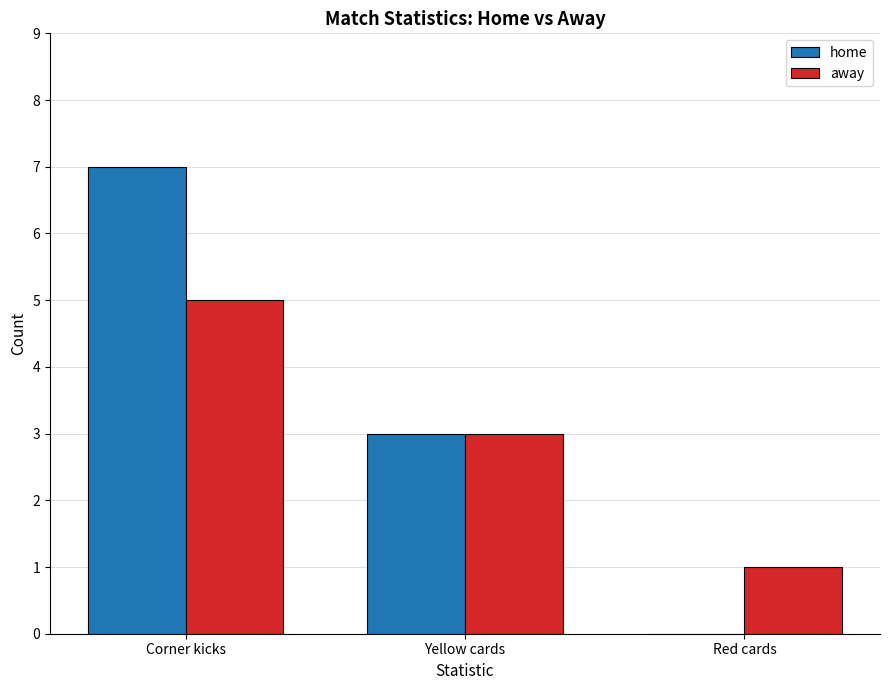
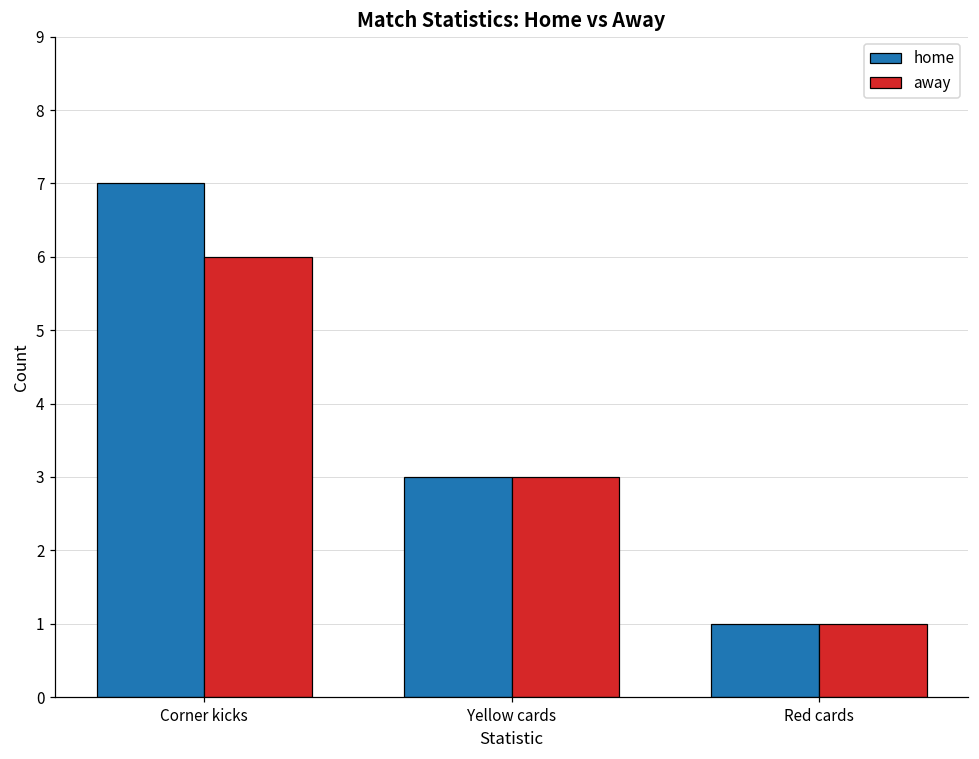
  {
    "home": {
      "Corner kicks": 7,
      "Yellow cards": 3,
-     "Red cards": 0
+     "Red cards": 1
    },
    "away": {
-     "Corner kicks": 5,
+     "Corner kicks": 6,
      "Yellow cards": 3,
      "Red cards": 1
    }
  }
